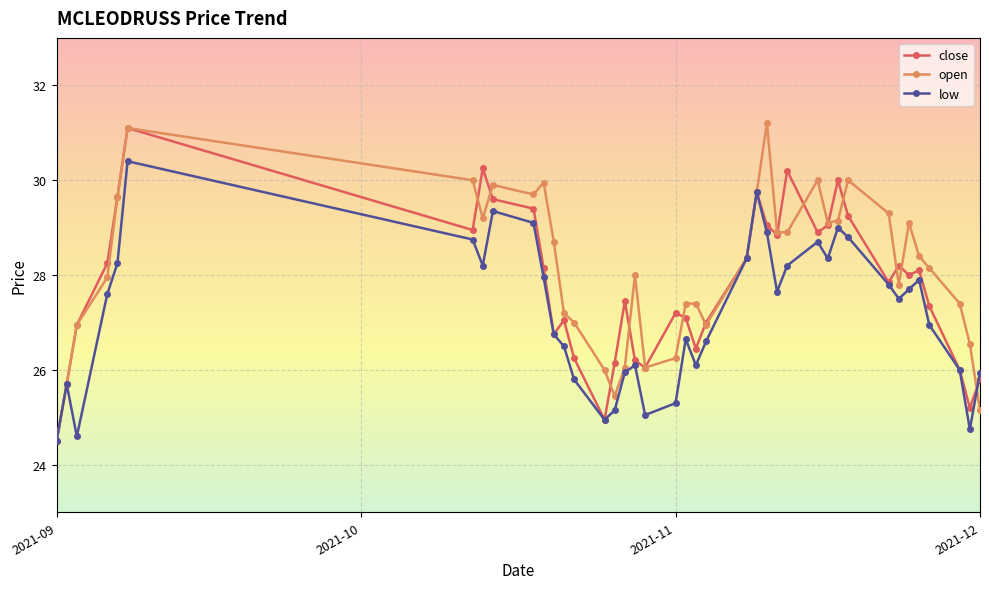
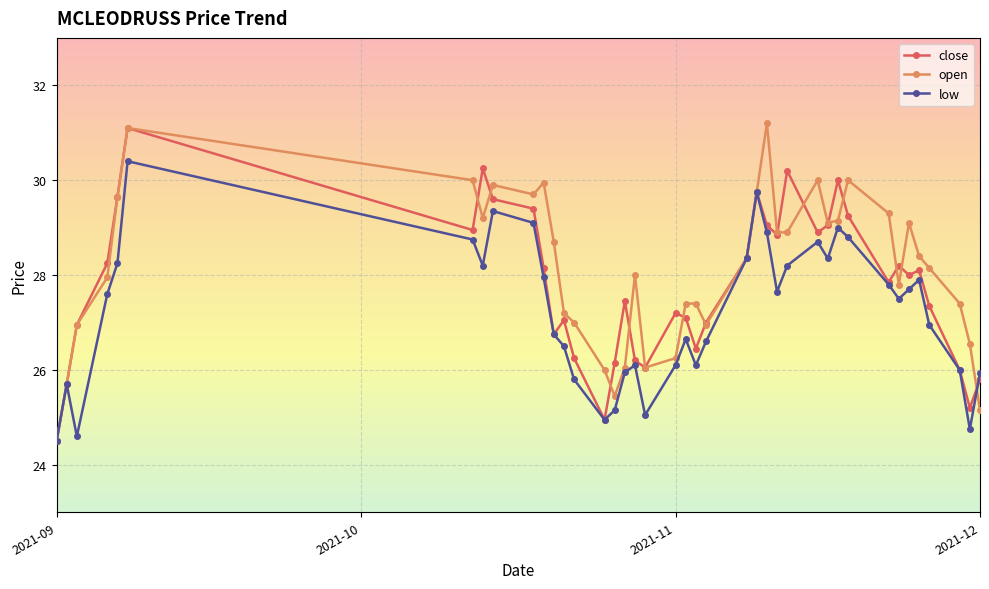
  {
    "low": {
-     "2021-11": 25.3,
+     "2021-11": 26.1,
      "2021-12": 25.9
    }
  }
